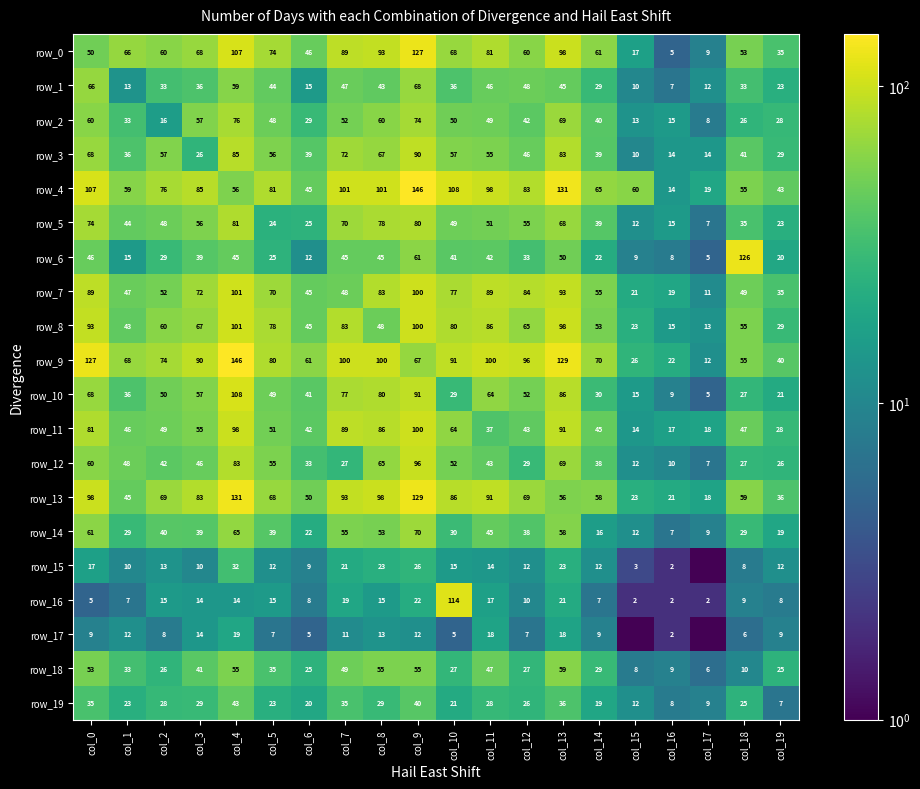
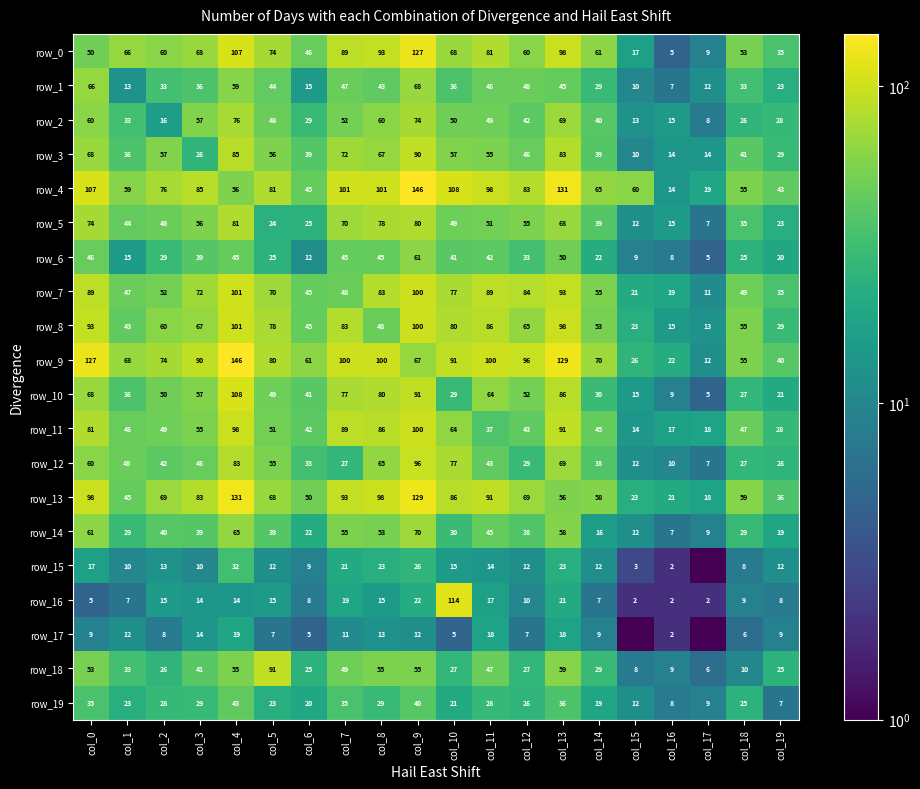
  {
    "row_6": {
      "col_0": 46,
      "col_1": 15,
      "col_2": 29,
      "col_3": 39,
      "col_4": 45,
      "col_5": 25,
      "col_6": 12,
      "col_7": 45,
      "col_8": 45,
      "col_9": 61,
      "col_10": 41,
      "col_11": 42,
      "col_12": 33,
      "col_13": 50,
      "col_14": 22,
      "col_15": 9,
      "col_16": 8,
      "col_17": 5,
-     "col_18": 126,
+     "col_18": 25,
      "col_19": 20
    },
    "row_12": {
      "col_0": 60,
      "col_1": 48,
      "col_2": 42,
      "col_3": 46,
      "col_4": 83,
      "col_5": 55,
      "col_6": 33,
      "col_7": 27,
      "col_8": 65,
      "col_9": 96,
-     "col_10": 52,
+     "col_10": 77,
      "col_11": 43,
      "col_12": 29,
      "col_13": 69,
      "col_14": 38,
      "col_15": 12,
      "col_16": 10,
      "col_17": 7,
      "col_18": 27,
      "col_19": 26
    },
    "row_18": {
      "col_0": 53,
      "col_1": 33,
      "col_2": 26,
      "col_3": 41,
      "col_4": 55,
-     "col_5": 35,
+     "col_5": 91,
      "col_6": 25,
      "col_7": 49,
      "col_8": 55,
      "col_9": 55,
      "col_10": 27,
      "col_11": 47,
      "col_12": 27,
      "col_13": 59,
      "col_14": 29,
      "col_15": 8,
      "col_16": 9,
      "col_17": 6,
      "col_18": 10,
      "col_19": 25
    }
  }
